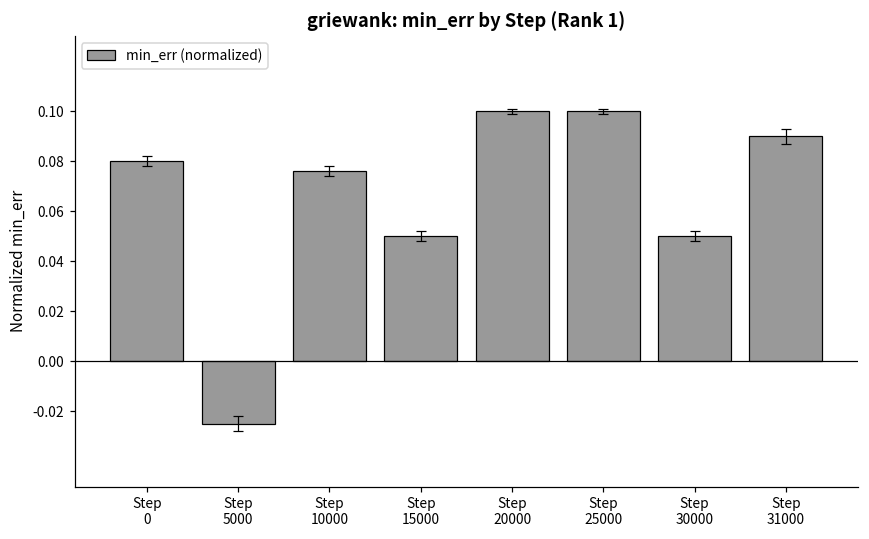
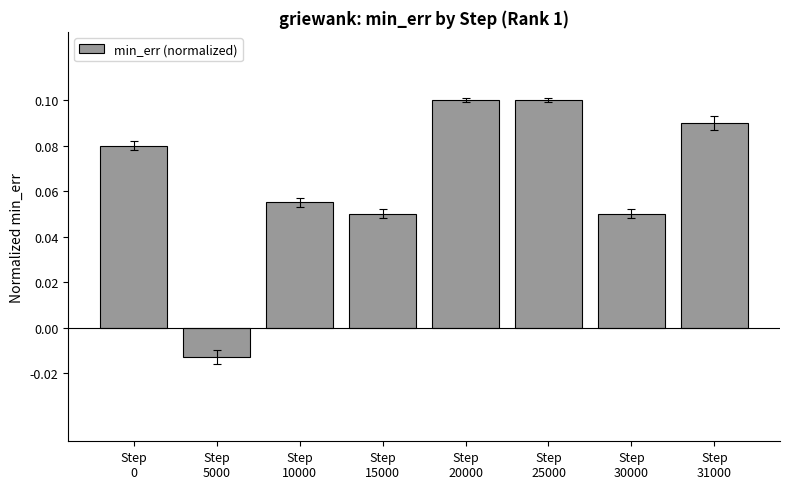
  {
    "min_err (normalized)": {
      "Step 0": 0.080,
-     "Step 5000": -0.025,
-     "Step 10000": 0.076,
+     "Step 5000": -0.013,
+     "Step 10000": 0.055,
      "Step 15000": 0.050,
      "Step 20000": 0.100,
      "Step 25000": 0.100,
      "Step 30000": 0.050,
      "Step 31000": 0.090
    }
  }
